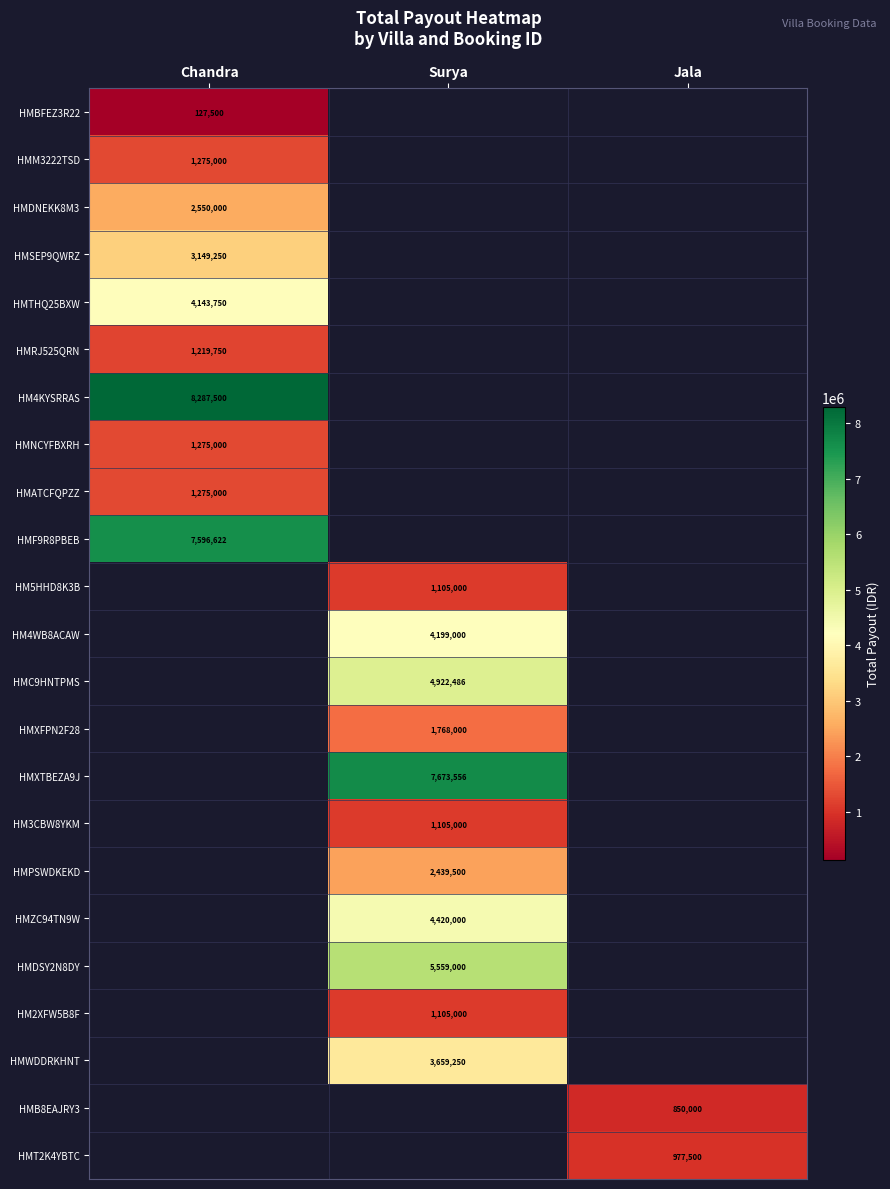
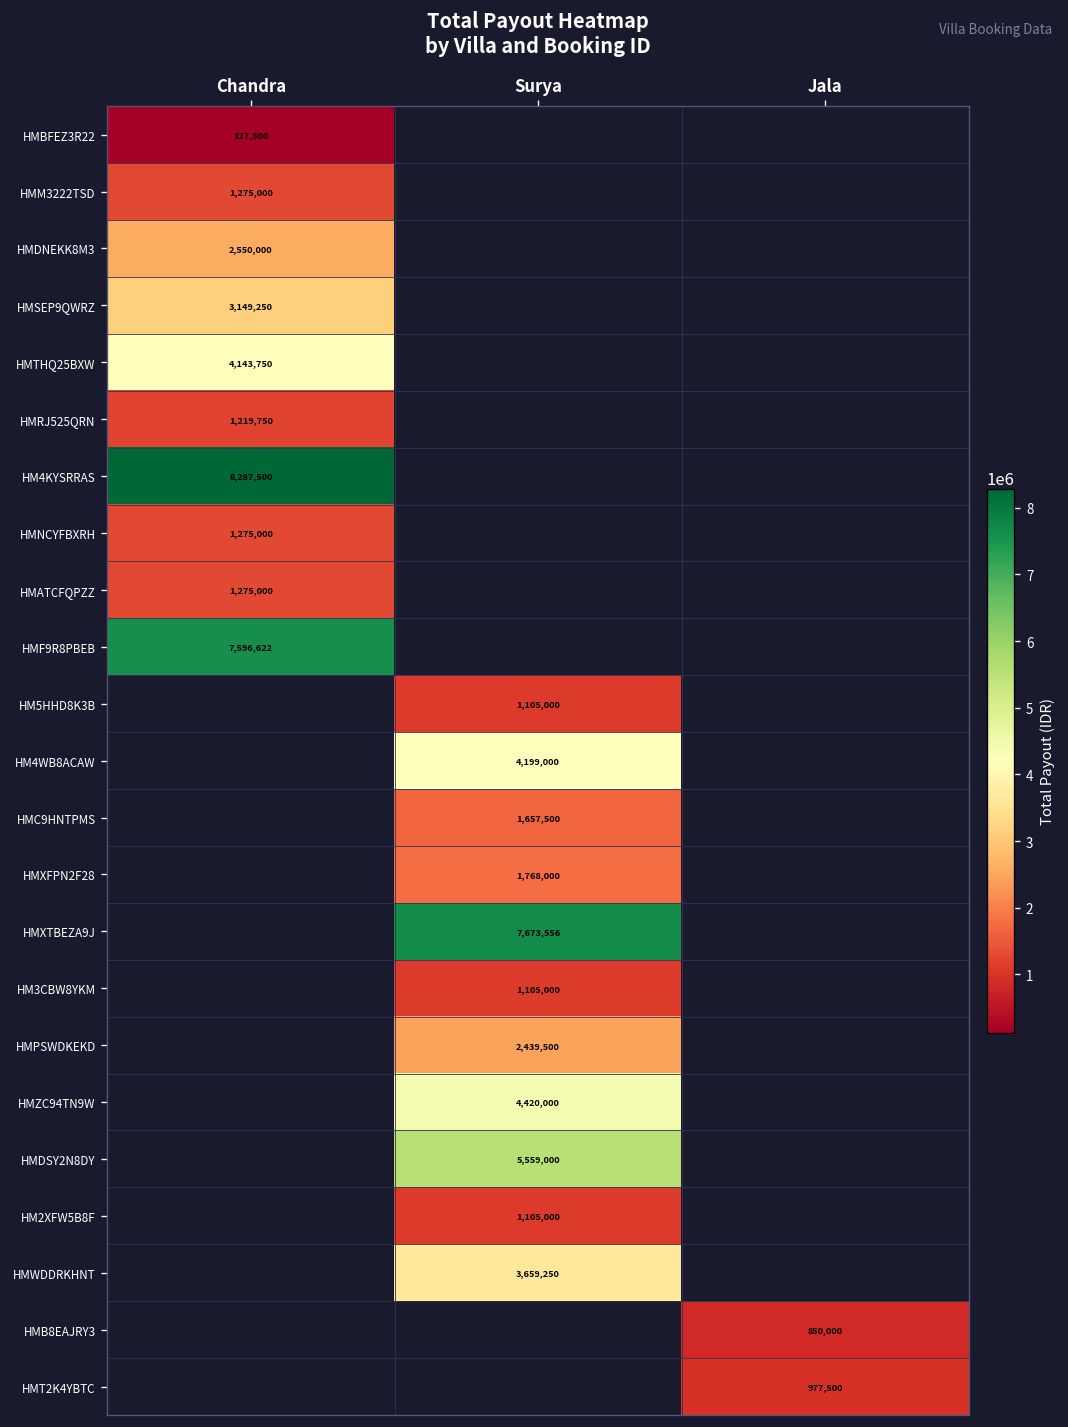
  {
    "HMBFEZ3R22": {
      "Chandra": "127,500"
    },
    "HMM3222TSD": {
      "Chandra": "1,275,000"
    },
    "HMDNEKK8M3": {
      "Chandra": "2,550,000"
    },
    "HMSEP9QWRZ": {
      "Chandra": "3,149,250"
    },
    "HMTHQ25BXW": {
      "Chandra": "4,143,750"
    },
    "HMRJ525QRN": {
      "Chandra": "1,219,750"
    },
    "HM4KYSRRAS": {
      "Chandra": "8,287,500"
    },
    "HMNCYFBXRH": {
      "Chandra": "1,275,000"
    },
    "HMATCFQPZZ": {
      "Chandra": "1,275,000"
    },
    "HMF9R8PBEB": {
      "Chandra": "7,596,622"
    },
    "HM5HHD8K3B": {
      "Surya": "1,105,000"
    },
    "HM4WB8ACAW": {
      "Surya": "4,199,000"
    },
    "HMC9HNTPMS": {
-     "Surya": "4,922,486"
+     "Surya": "1,657,500"
    },
    "HMXFPN2F28": {
      "Surya": "1,768,000"
    },
    "HMXTBEZA9J": {
      "Surya": "7,673,556"
    },
    "HM3CBW8YKM": {
      "Surya": "1,105,000"
    },
    "HMPSWDKEKD": {
      "Surya": "2,439,500"
    },
    "HMZC94TN9W": {
      "Surya": "4,420,000"
    },
    "HMDSY2N8DY": {
      "Surya": "5,559,000"
    },
    "HM2XFW5B8F": {
      "Surya": "1,105,000"
    },
    "HMWDDRKHNT": {
      "Surya": "3,659,250"
    },
    "HMB8EAJRY3": {
      "Jala": "850,000"
    },
    "HMT2K4YBTC": {
      "Jala": "977,500"
    }
  }
